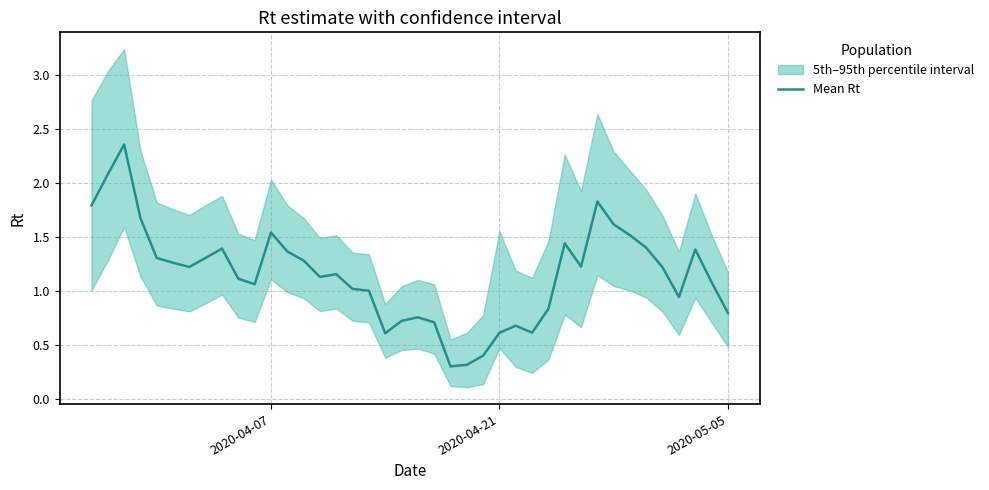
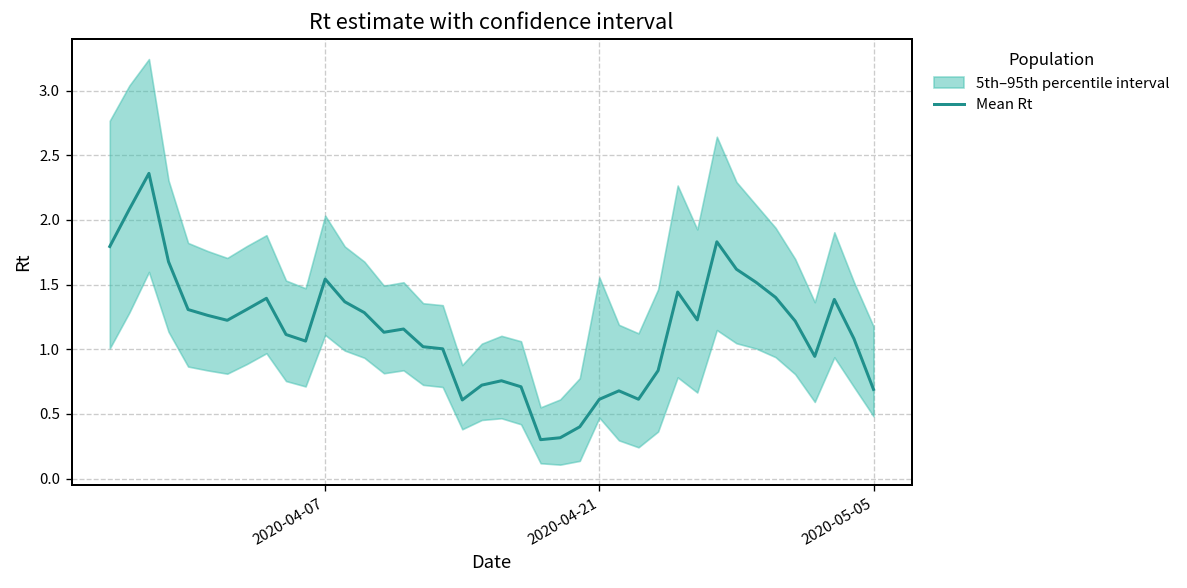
  {
    "Mean Rt": {
      "2020-04-07": 1.54,
      "2020-04-21": 0.61,
-     "2020-05-05": 0.80
+     "2020-05-05": 0.69
    }
  }
